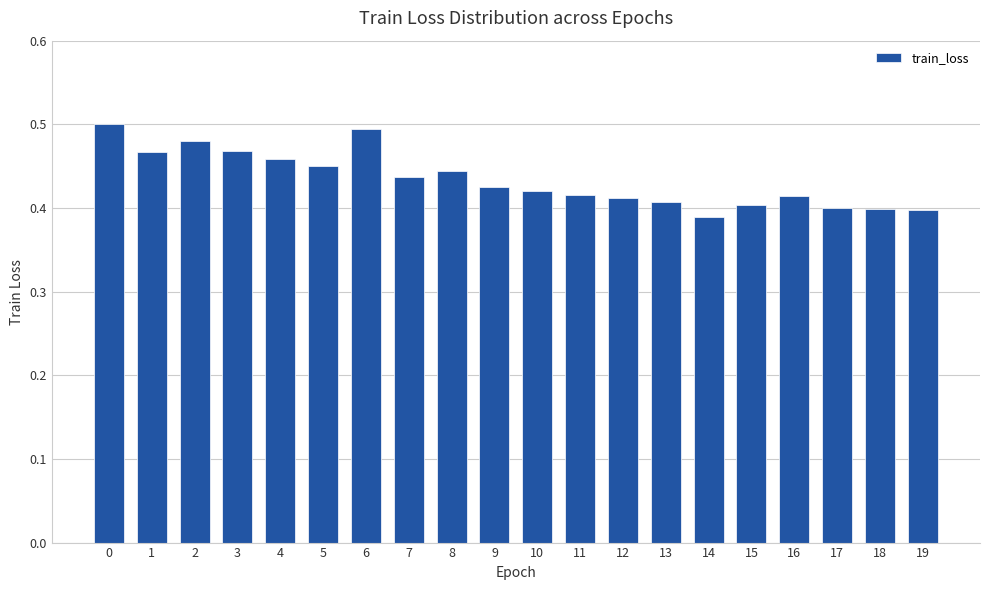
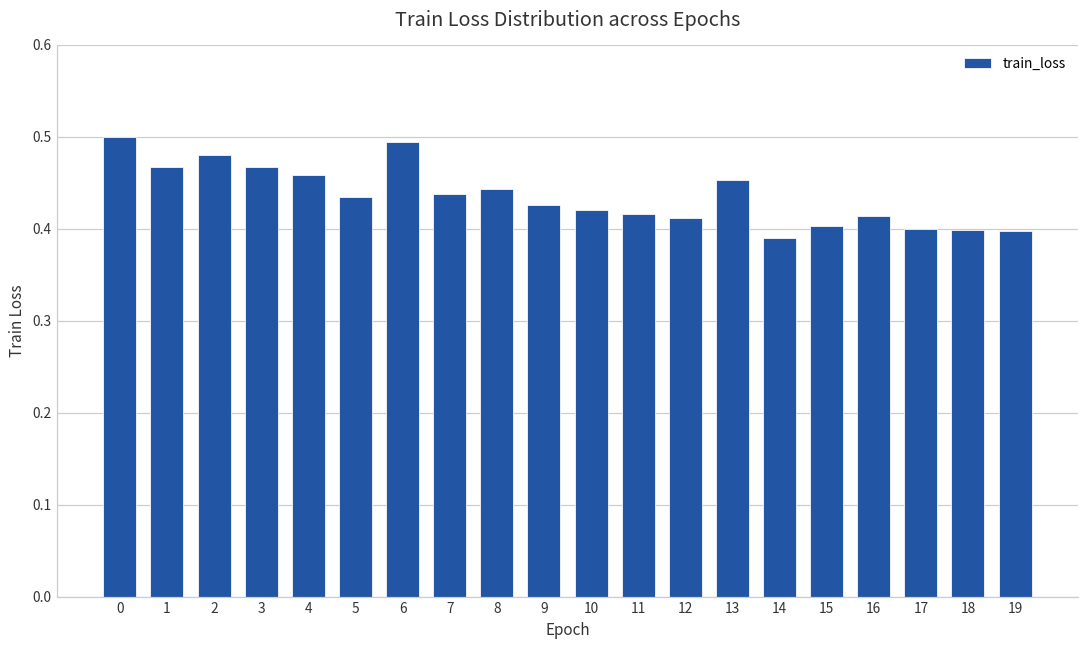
  {
    "0": 0.50,
    "1": 0.47,
    "2": 0.48,
    "3": 0.47,
    "4": 0.46,
-   "5": 0.45,
+   "5": 0.43,
    "6": 0.49,
    "7": 0.44,
    "8": 0.44,
    "9": 0.43,
    "10": 0.42,
    "11": 0.42,
    "12": 0.41,
-   "13": 0.41,
+   "13": 0.45,
    "14": 0.39,
    "15": 0.40,
    "16": 0.41,
    "17": 0.40,
    "18": 0.40,
    "19": 0.40
  }
